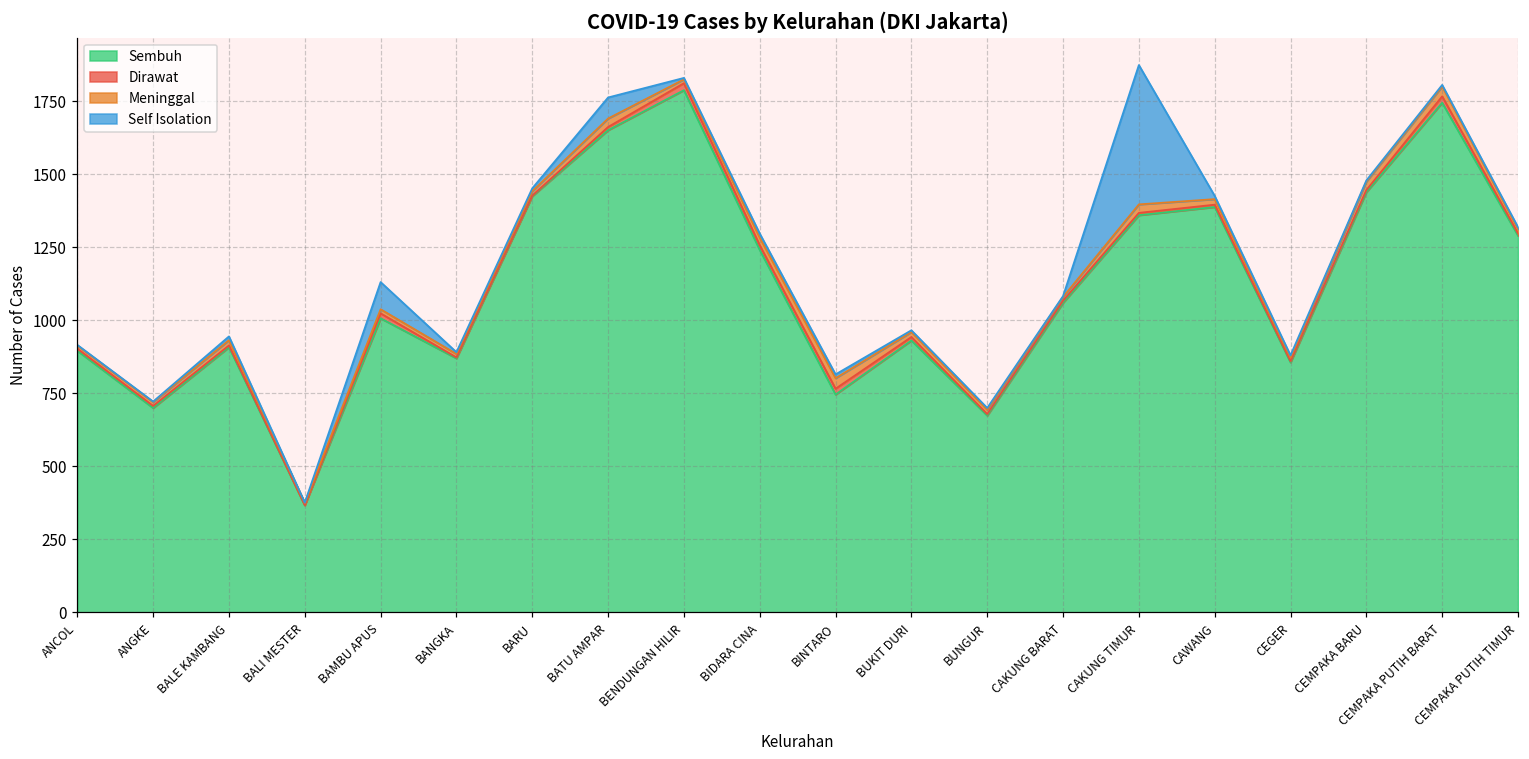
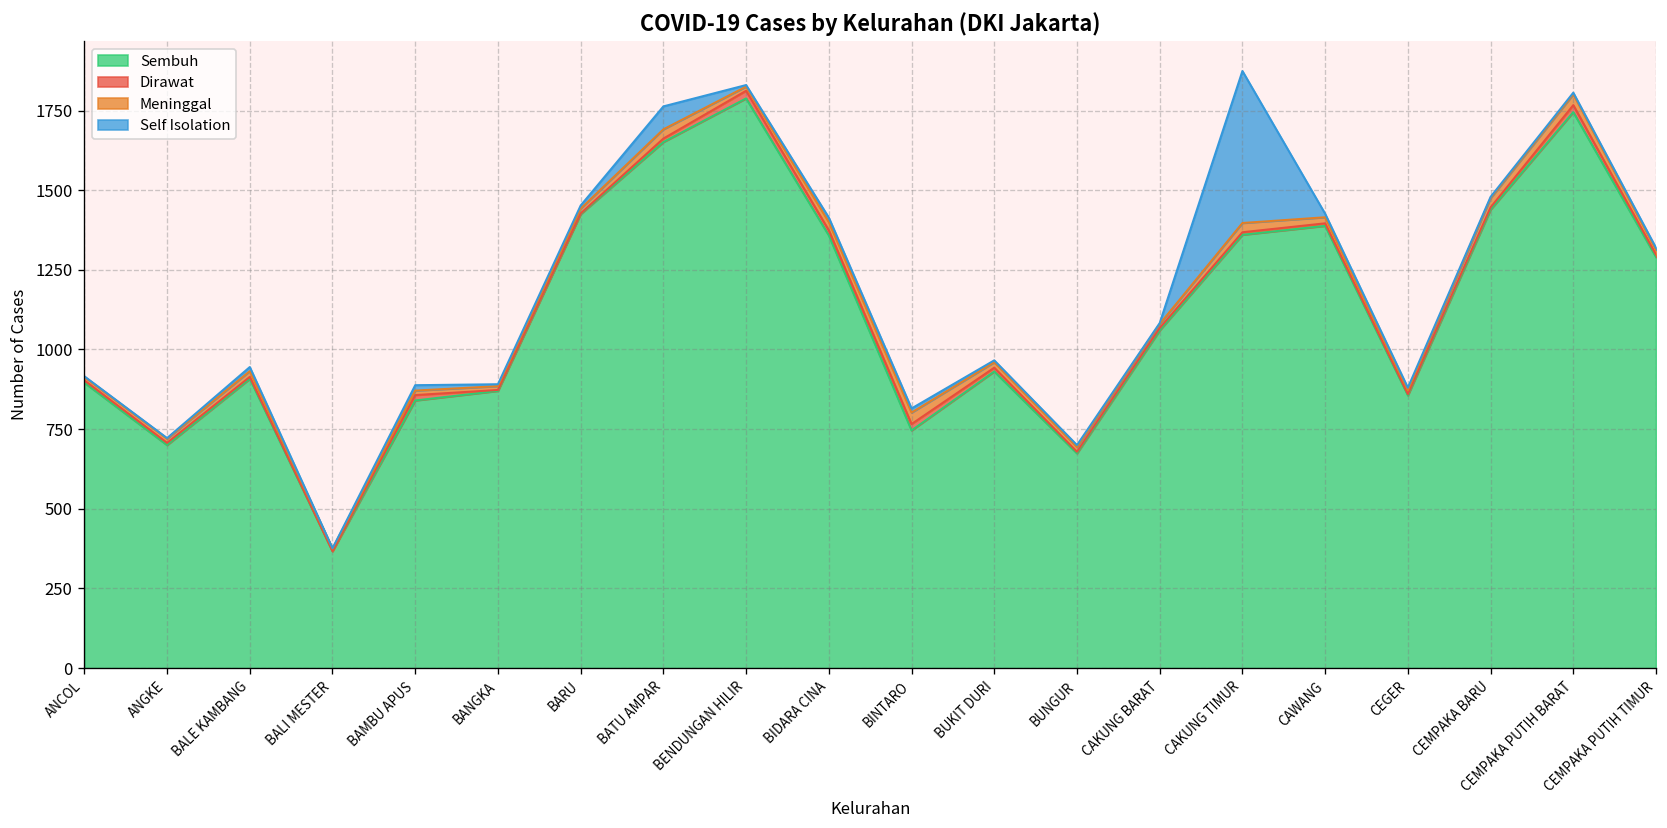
  {
    "Sembuh": {
-     "BAMBU APUS": 1010,
+     "BAMBU APUS": 840,
      "BATU AMPAR": 1650,
      "BENDUNGAN HILIR": 1790,
-     "BIDARA CINA": 1240,
+     "BIDARA CINA": 1360,
      "BINTARO": 750,
      "BUKIT DURI": 930,
      "CEMPAKA PUTIH BARAT": 1750
    },
    "Self Isolation": {
      "BALE KAMBANG": 10,
-     "BAMBU APUS": 90,
+     "BAMBU APUS": 20,
      "BARU": 10,
      "BATU AMPAR": 70,
      "BIDARA CINA": 10,
      "BINTARO": 10,
      "CAKUNG TIMUR": 480,
      "CAWANG": 10
    }
  }
